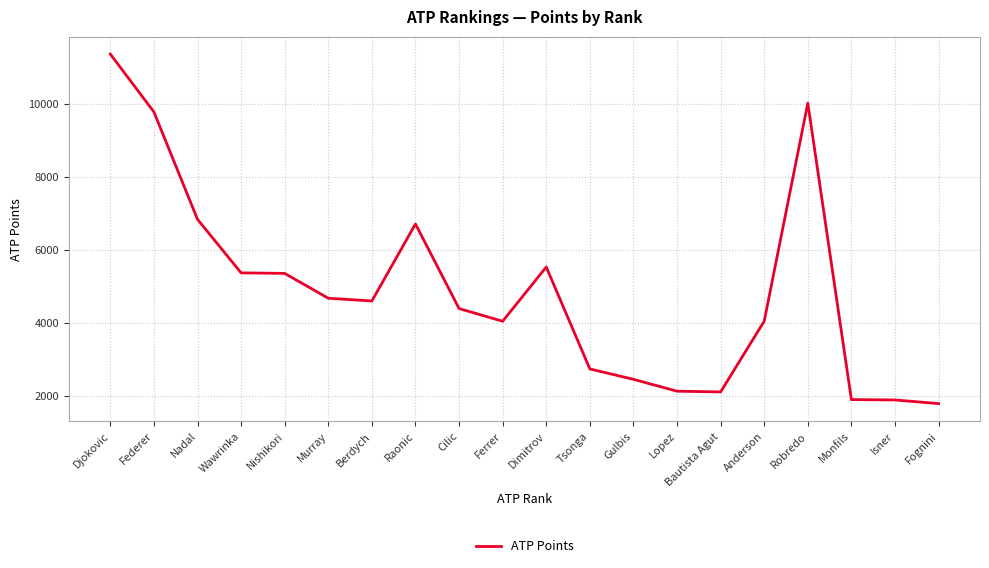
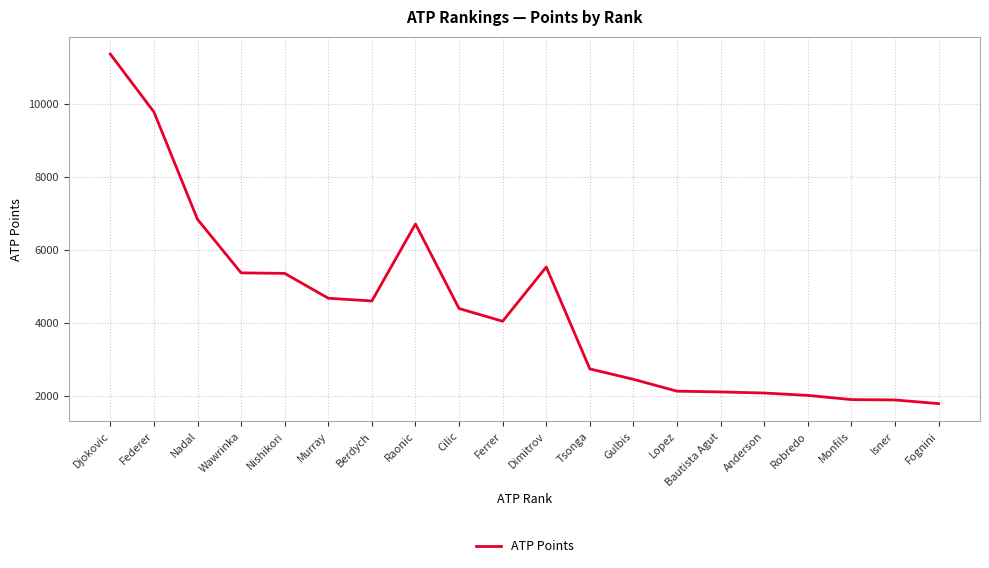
  {
    "Djokovic": 11400,
    "Federer": 9800,
    "Nadal": 6800,
    "Wawrinka": 5400,
    "Nishikori": 5400,
    "Murray": 4700,
    "Berdych": 4600,
    "Raonic": 6700,
    "Cilic": 4400,
    "Ferrer": 4000,
    "Dimitrov": 5500,
    "Tsonga": 2700,
    "Gulbis": 2500,
    "Lopez": 2100,
    "Bautista Agut": 2100,
-   "Anderson": 4000,
-   "Robredo": 10000,
+   "Anderson": 2100,
+   "Robredo": 2000,
    "Monfils": 1900,
    "Isner": 1900,
    "Fognini": 1800
  }
